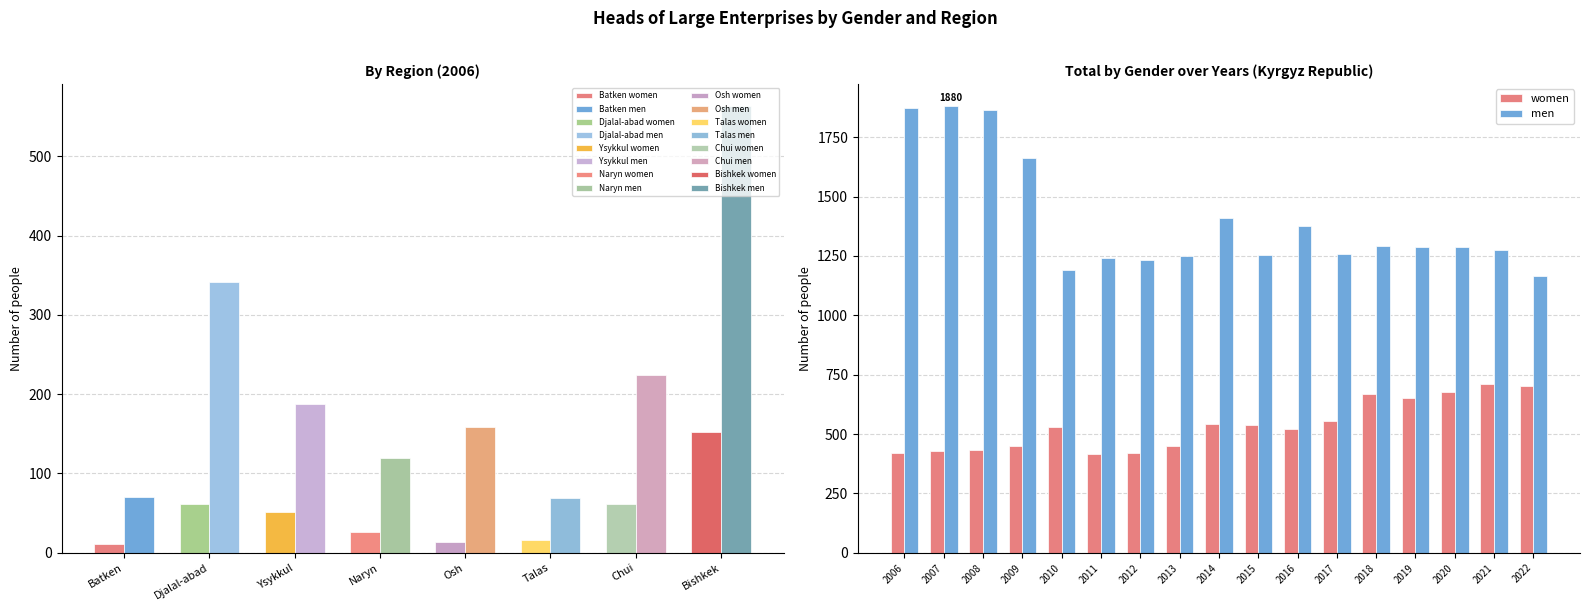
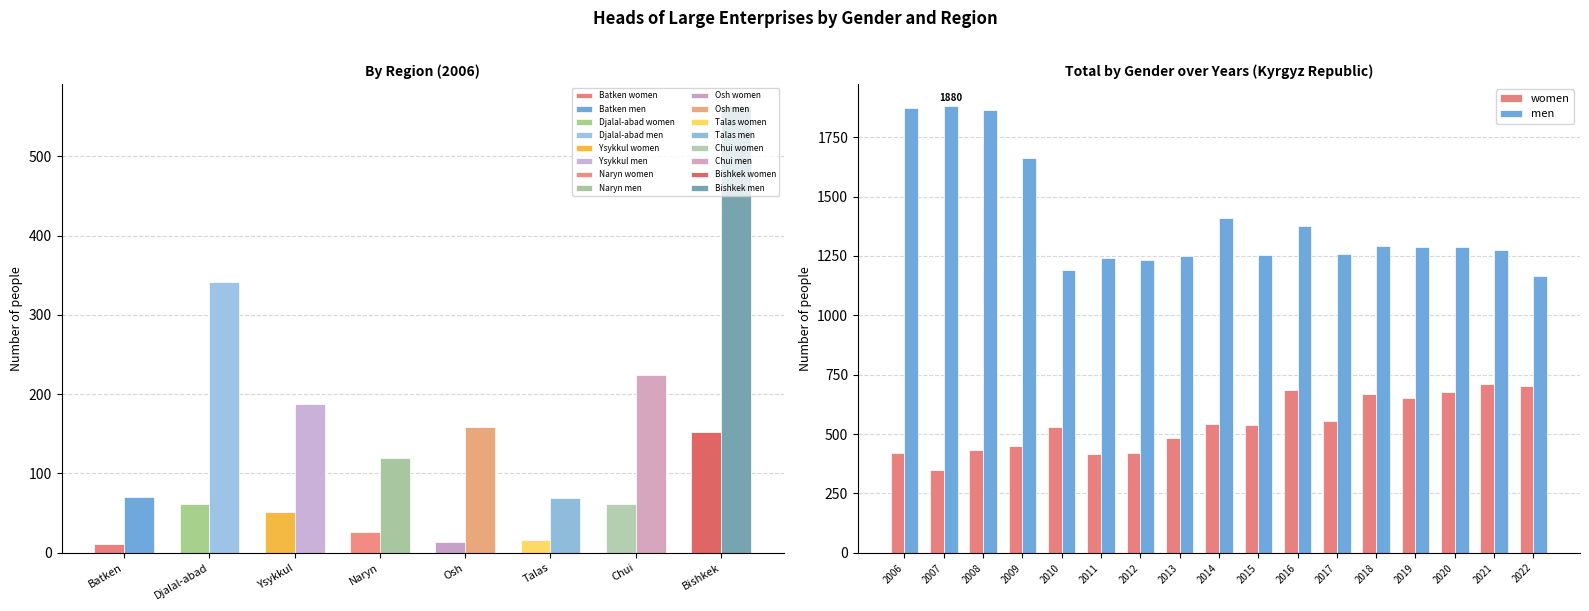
  {
    "Total by Gender over Years (Kyrgyz Republic)": {
      "women": {
        "2006": 420,
-       "2007": 430,
+       "2007": 350,
        "2008": 430,
        "2009": 450,
        "2010": 530,
        "2011": 420,
        "2012": 420,
-       "2013": 450,
+       "2013": 480,
        "2014": 540,
        "2015": 540,
-       "2016": 520,
+       "2016": 690,
        "2017": 560,
        "2018": 670,
        "2019": 650,
        "2020": 680,
        "2021": 710,
        "2022": 700
      },
      "men": {
        "2007": 1880
      }
    }
  }
